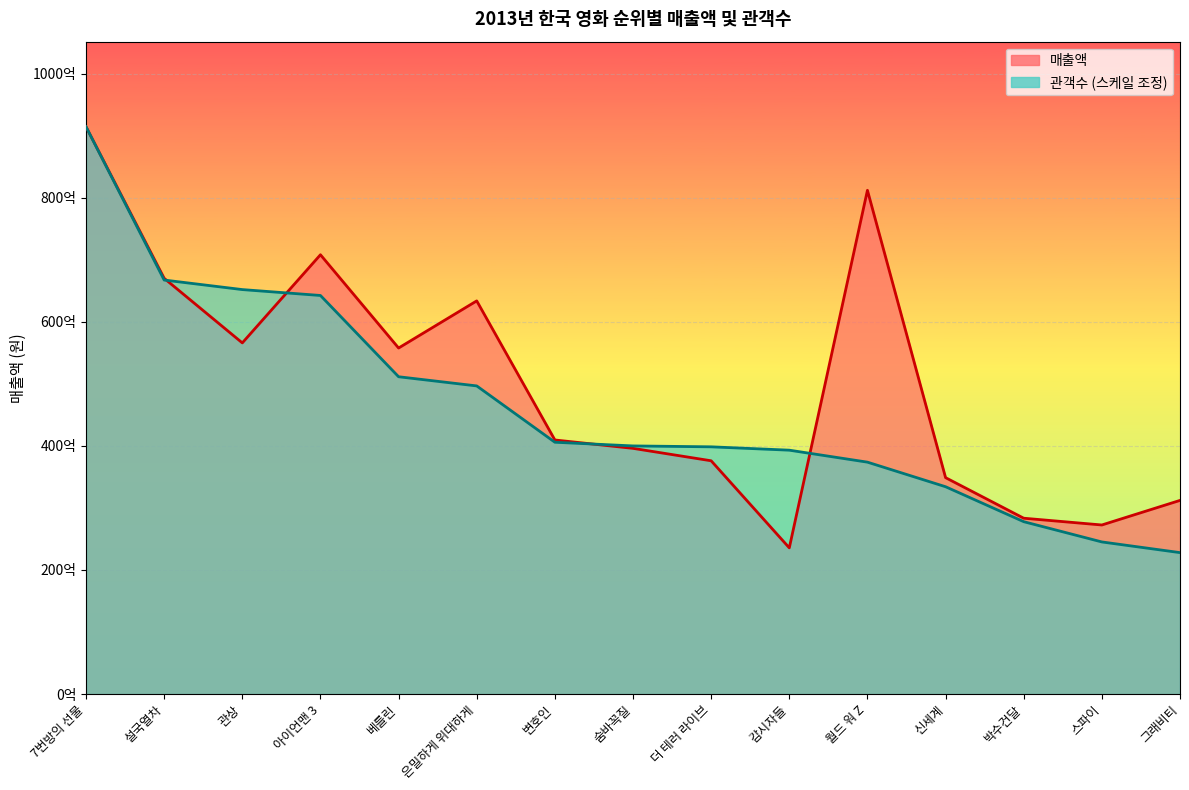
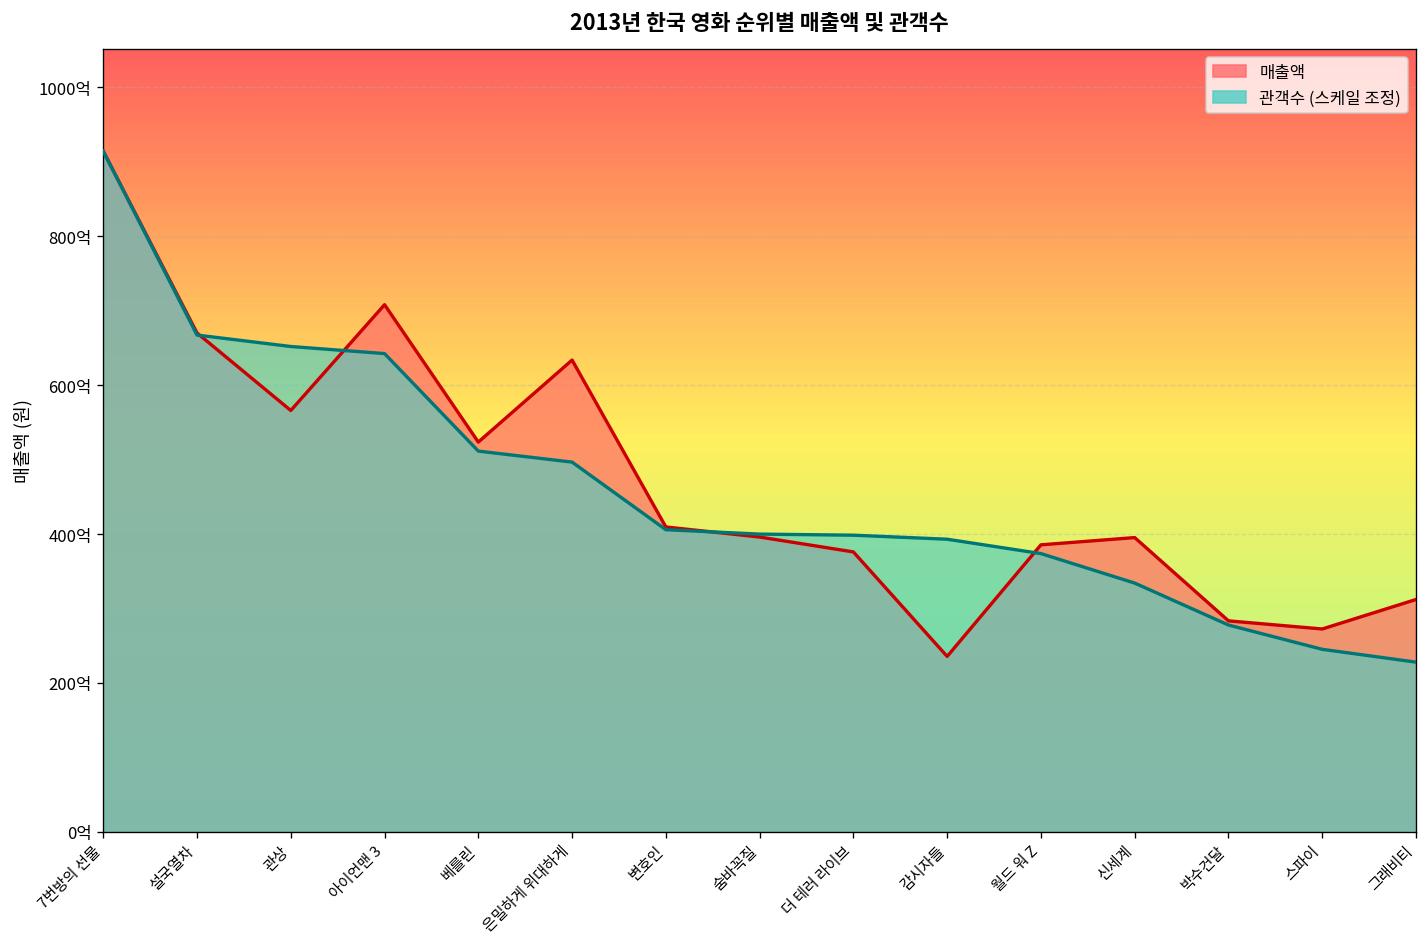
  {
    "매출액": {
      "관상": "570억",
      "아이언맨 3": "710억",
-     "베를린": "560억",
+     "베를린": "520억",
      "은밀하게 위대하게": "630억",
      "더 테러 라이브": "380억",
      "감시자들": "240억",
-     "월드 워 Z": "810억",
-     "신세계": "350억",
+     "월드 워 Z": "390억",
+     "신세계": "400억",
      "박수건달": "280억",
      "스파이": "270억",
      "그래비티": "310억"
    }
  }
